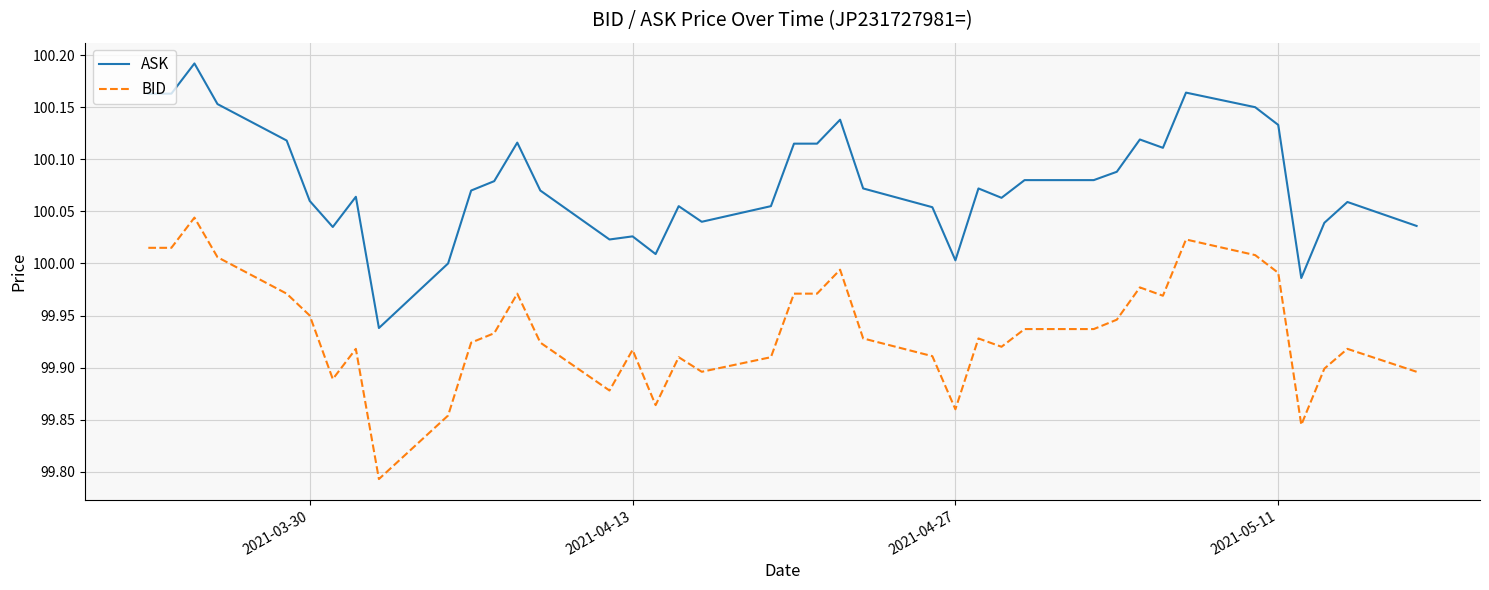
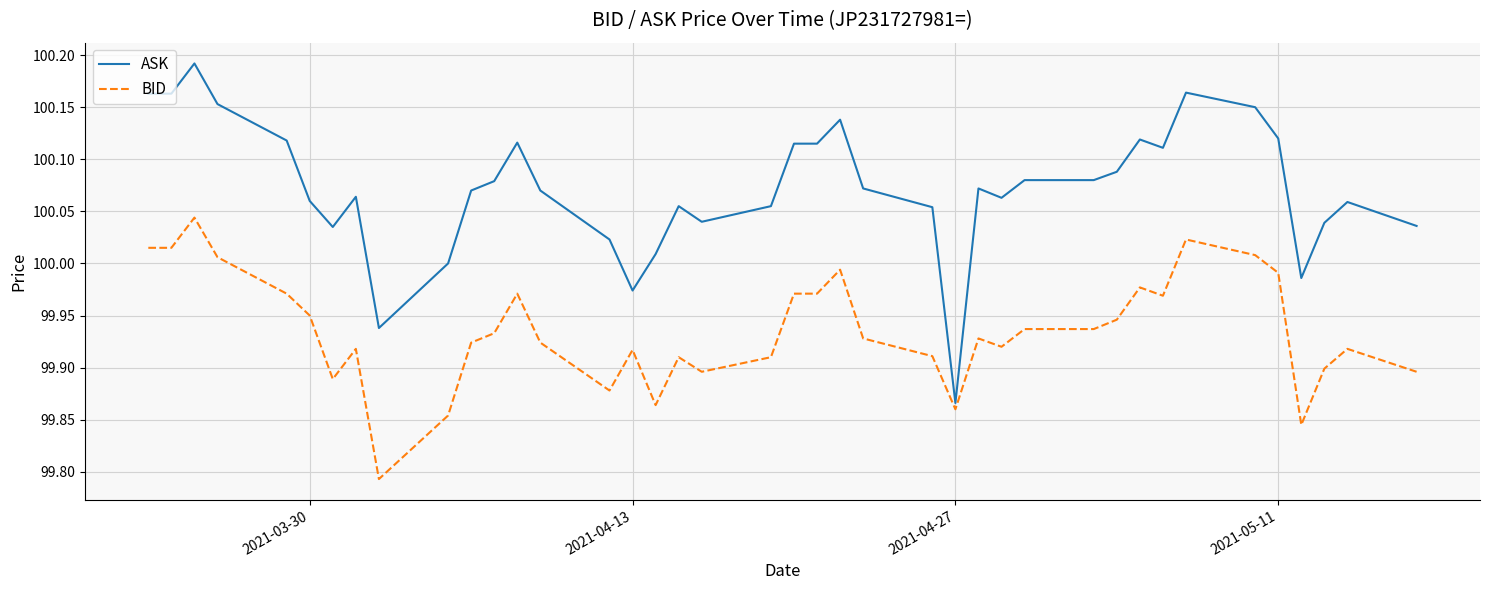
  {
    "ASK": {
      "2021-03-30": 100.060,
-     "2021-04-13": 100.026,
-     "2021-04-27": 100.003,
-     "2021-05-11": 100.133
+     "2021-04-13": 99.974,
+     "2021-04-27": 99.866,
+     "2021-05-11": 100.120
    },
    "BID": {
      "2021-03-30": 99.950,
      "2021-04-13": 99.917,
      "2021-04-27": 99.860,
      "2021-05-11": 99.991
    }
  }
